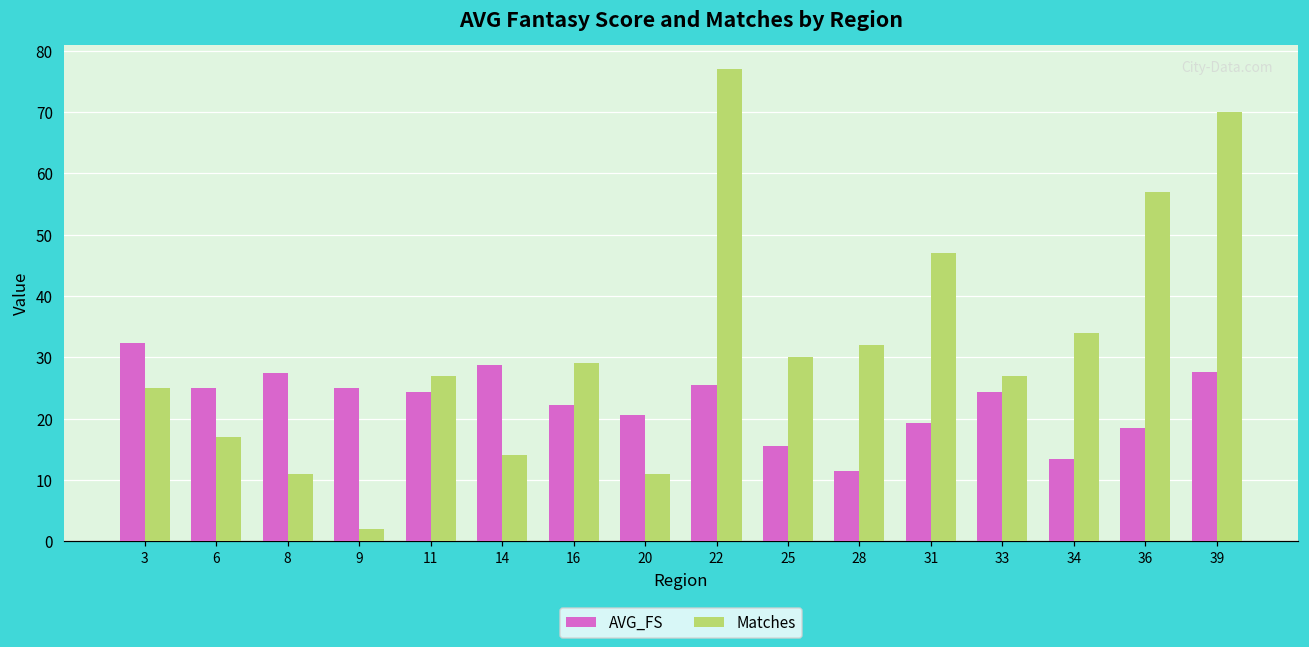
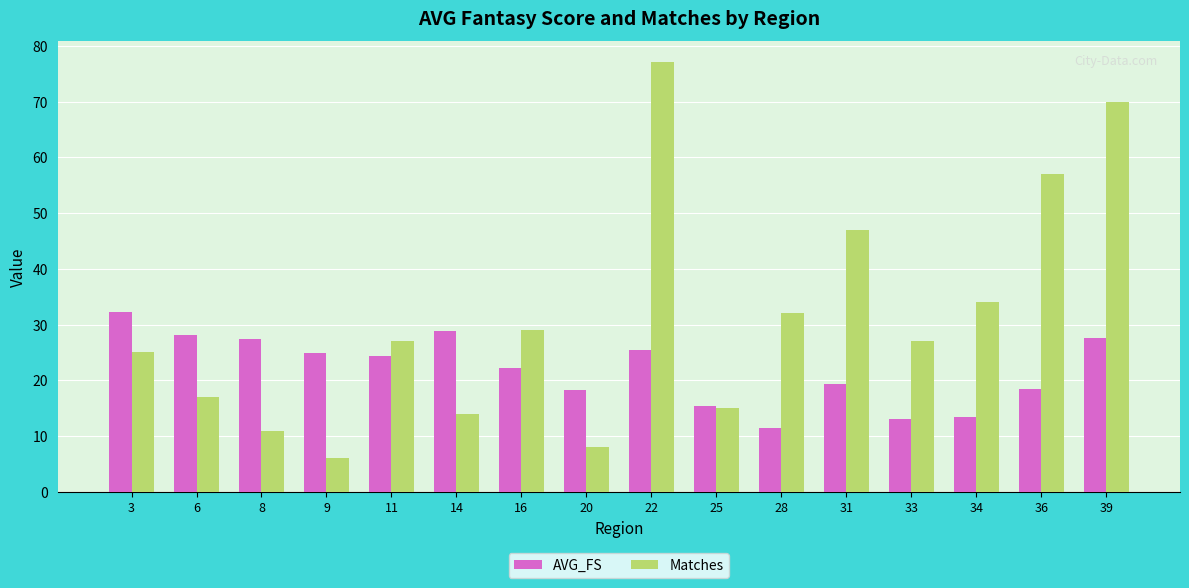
  {
    "AVG_FS": {
      "3": 32,
-     "6": 25,
+     "6": 28,
      "8": 27,
      "9": 25,
      "11": 24,
      "14": 29,
      "16": 22,
-     "20": 21,
+     "20": 18,
      "22": 25,
      "25": 15,
      "28": 11,
      "31": 19,
-     "33": 24,
+     "33": 13,
      "34": 13,
      "36": 19,
      "39": 28
    },
    "Matches": {
      "3": 25,
      "6": 17,
      "8": 11,
-     "9": 2,
+     "9": 6,
      "11": 27,
      "14": 14,
      "16": 29,
-     "20": 11,
+     "20": 8,
      "22": 77,
-     "25": 30,
+     "25": 15,
      "28": 32,
      "31": 47,
      "33": 27,
      "34": 34,
      "36": 57,
      "39": 70
    }
  }
